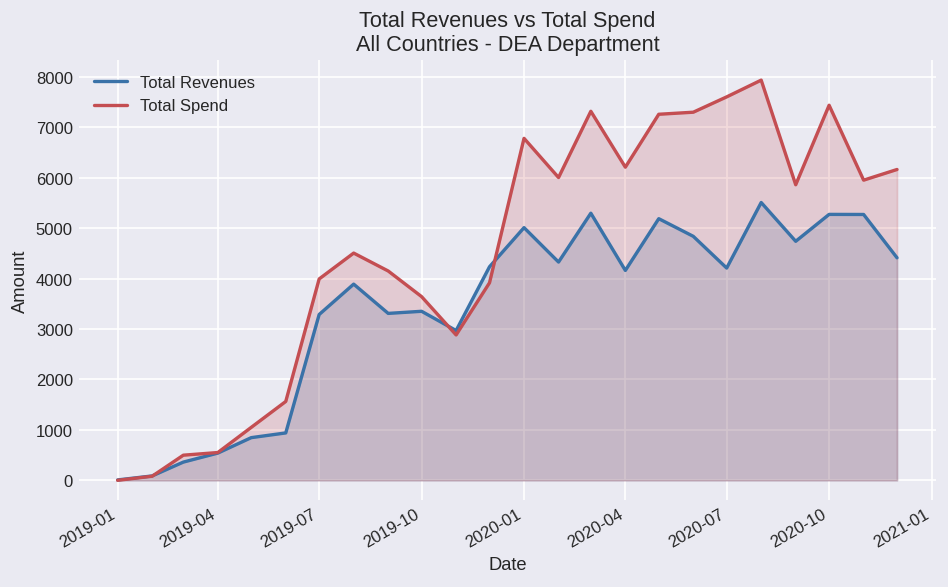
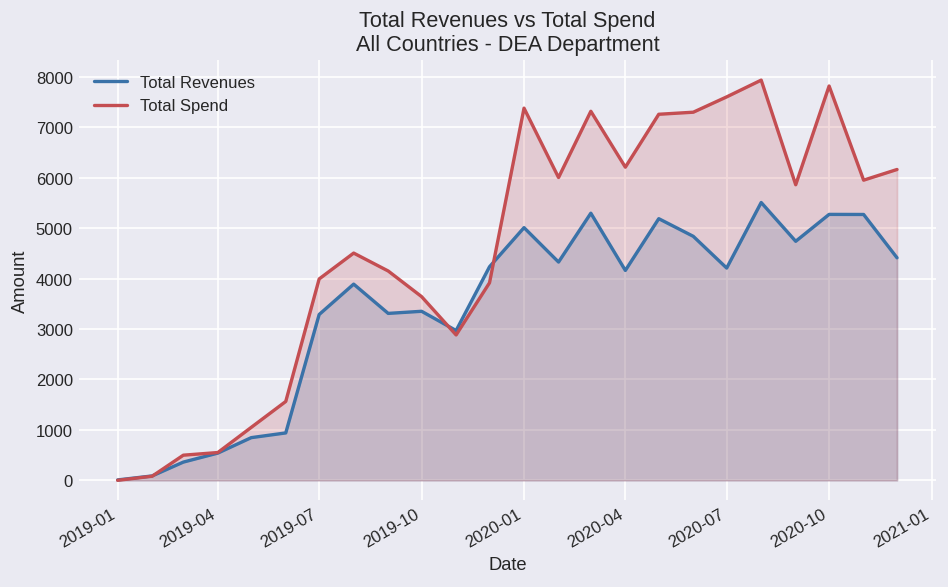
  {
    "Total Revenues": {
      "2019-07": 3300,
      "2019-10": 3400,
      "2020-01": 5000,
      "2020-04": 4200,
      "2020-07": 4200,
      "2020-10": 5300
    },
    "Total Spend": {
      "2019-07": 4000,
      "2019-10": 3600,
-     "2020-01": 6800,
+     "2020-01": 7400,
      "2020-04": 6200,
      "2020-07": 7600,
-     "2020-10": 7400
+     "2020-10": 7800
    }
  }
